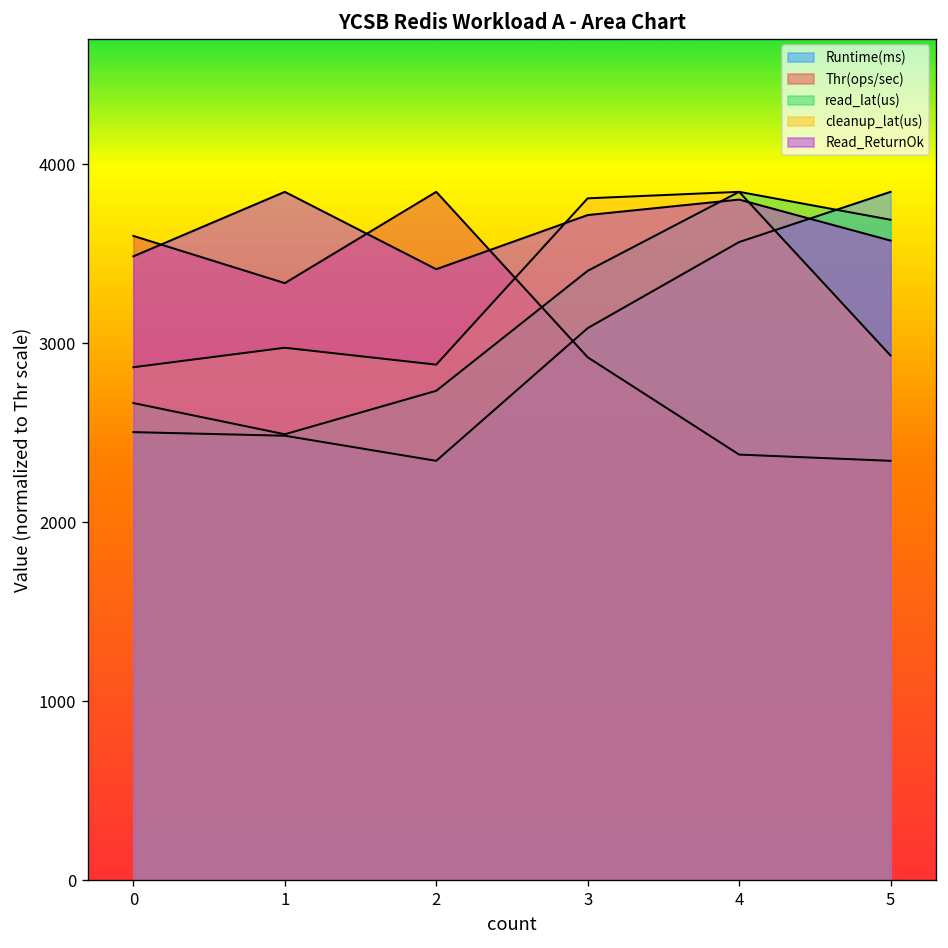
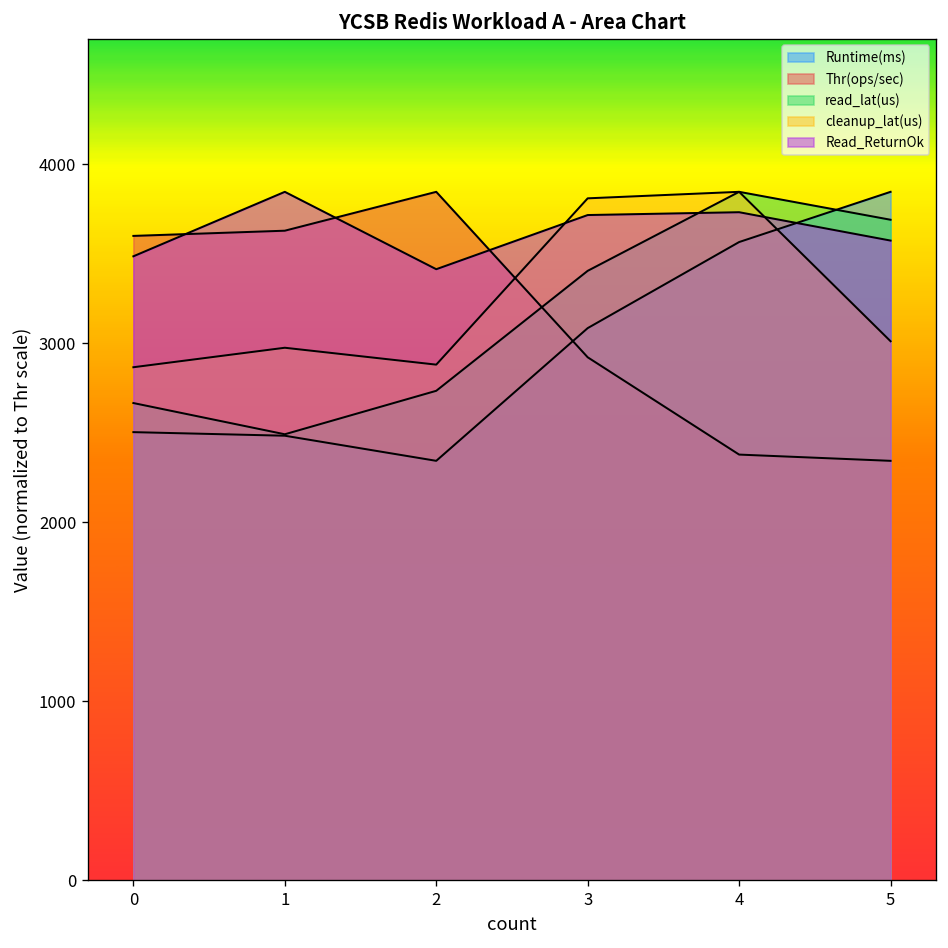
  {
    "Runtime(ms)": {
      "0": 2500,
      "2": 2340,
      "3": 3080,
      "4": 3570,
      "5": 3850
    },
    "Thr(ops/sec)": {
      "0": 3600,
-     "1": 3340,
+     "1": 3630,
      "2": 3850,
      "3": 2920,
      "4": 2380,
      "5": 2340
    },
    "read_lat(us)": {
      "0": 2670,
      "2": 2730,
      "3": 3400,
      "5": 3690
    },
    "cleanup_lat(us)": {
      "0": 2870,
      "1": 2980,
      "2": 2880,
      "3": 3810,
-     "5": 2930
+     "5": 3010
    },
    "Read_ReturnOk": {
      "0": 3490,
      "1": 3850,
      "2": 3410,
      "3": 3720,
-     "4": 3800,
+     "4": 3730,
      "5": 3570
    }
  }
